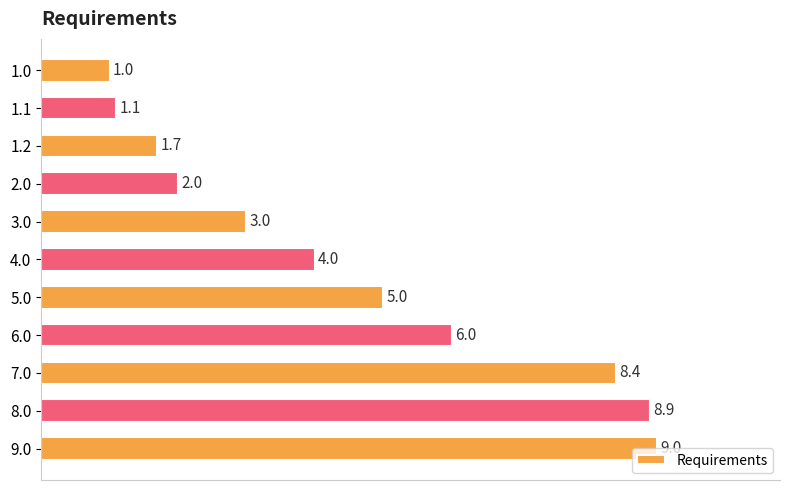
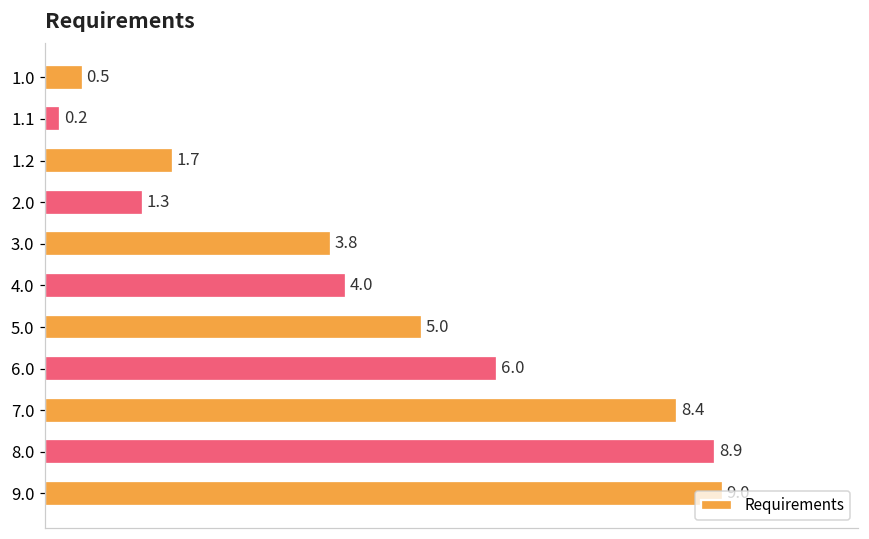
  {
-   "1.0": 1.0,
-   "1.1": 1.1,
+   "1.0": 0.5,
+   "1.1": 0.2,
    "1.2": 1.7,
-   "2.0": 2.0,
-   "3.0": 3.0,
+   "2.0": 1.3,
+   "3.0": 3.8,
    "4.0": 4.0,
    "5.0": 5.0,
    "6.0": 6.0,
    "7.0": 8.4,
    "8.0": 8.9
  }
